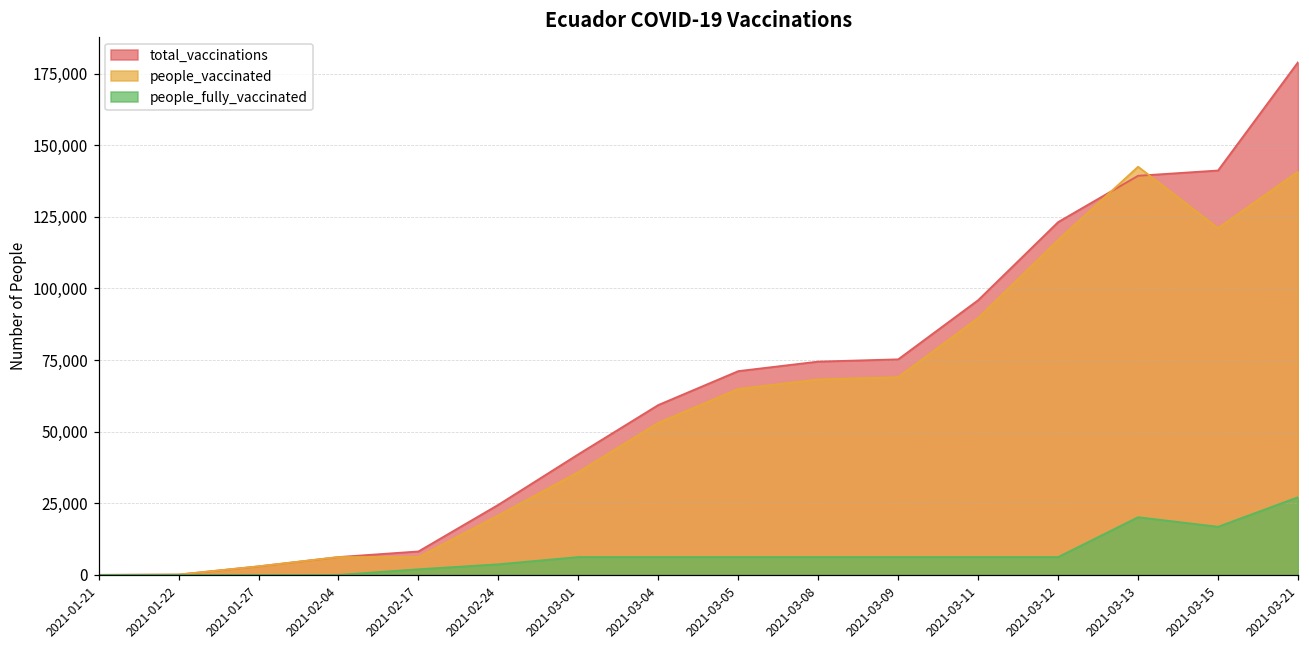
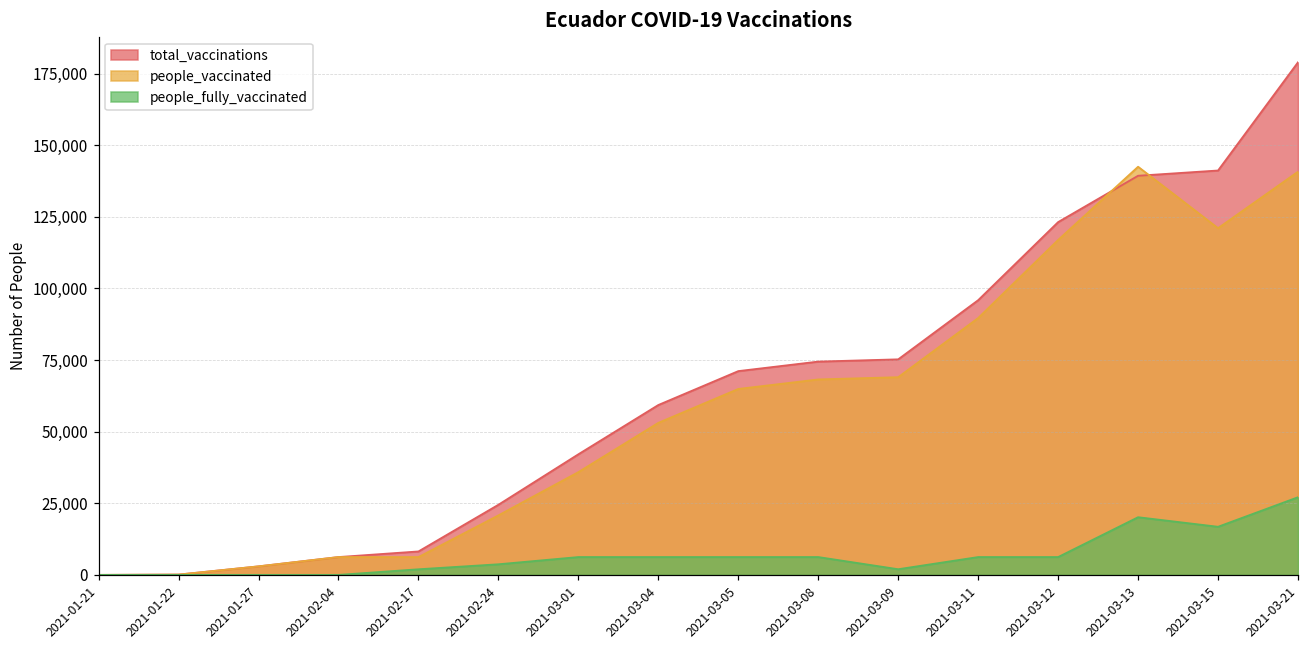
  {
    "total_vaccinations": {
      "2021-02-17": "8,000",
      "2021-02-24": "24,000",
      "2021-03-01": "42,000",
      "2021-03-04": "59,000",
      "2021-03-05": "71,000",
      "2021-03-08": "74,000",
      "2021-03-09": "75,000",
      "2021-03-11": "96,000",
      "2021-03-12": "123,000",
      "2021-03-13": "139,000",
      "2021-03-15": "141,000",
      "2021-03-21": "179,000"
    },
    "people_vaccinated": {
      "2021-02-17": "6,000",
      "2021-02-24": "21,000",
      "2021-03-01": "36,000",
      "2021-03-04": "53,000",
      "2021-03-05": "65,000",
      "2021-03-08": "68,000",
      "2021-03-09": "69,000",
      "2021-03-11": "90,000",
      "2021-03-12": "117,000",
      "2021-03-13": "143,000",
      "2021-03-15": "121,000",
      "2021-03-21": "141,000"
    },
    "people_fully_vaccinated": {
      "2021-01-27": "0",
      "2021-02-04": "0",
      "2021-02-17": "2,000",
      "2021-02-24": "4,000",
      "2021-03-01": "6,000",
      "2021-03-04": "6,000",
      "2021-03-05": "6,000",
      "2021-03-08": "6,000",
-     "2021-03-09": "6,000",
+     "2021-03-09": "2,000",
      "2021-03-11": "6,000",
      "2021-03-12": "6,000",
      "2021-03-13": "20,000",
      "2021-03-15": "17,000",
      "2021-03-21": "27,000"
    }
  }
